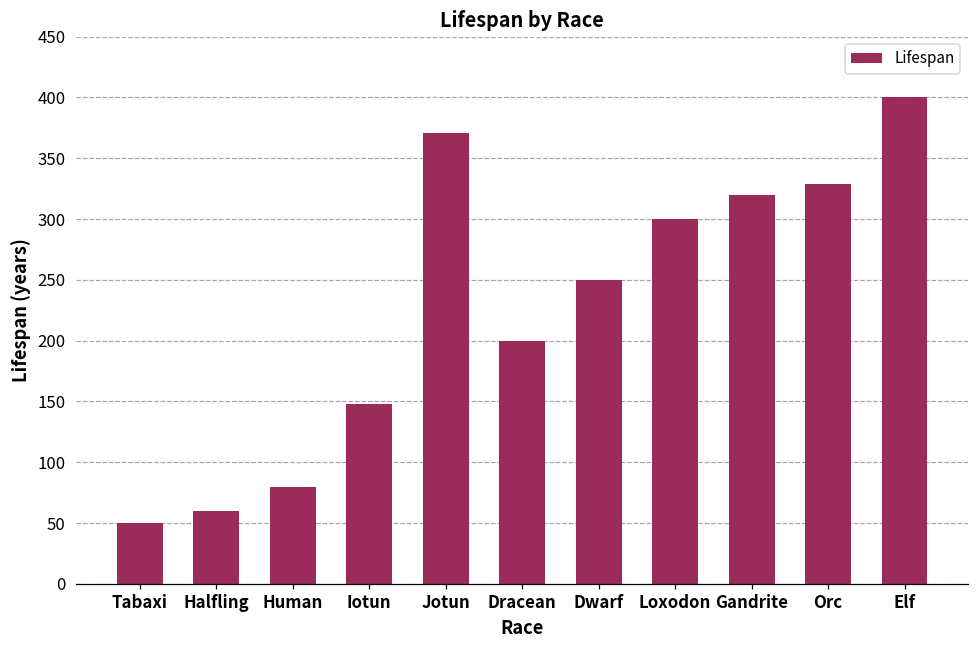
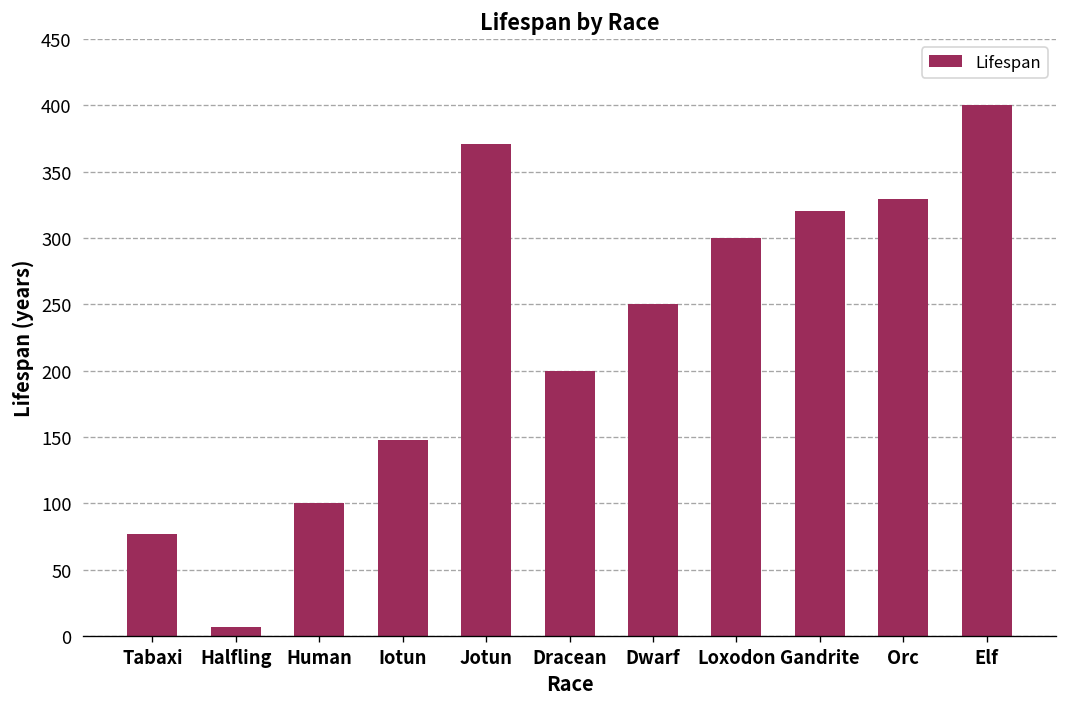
  {
-   "Tabaxi": 50,
-   "Halfling": 60,
-   "Human": 80,
+   "Tabaxi": 77,
+   "Halfling": 7,
+   "Human": 100,
    "Iotun": 148,
    "Jotun": 371,
    "Dracean": 200,
    "Dwarf": 250,
    "Loxodon": 300,
    "Gandrite": 320,
    "Orc": 329,
    "Elf": 400
  }
